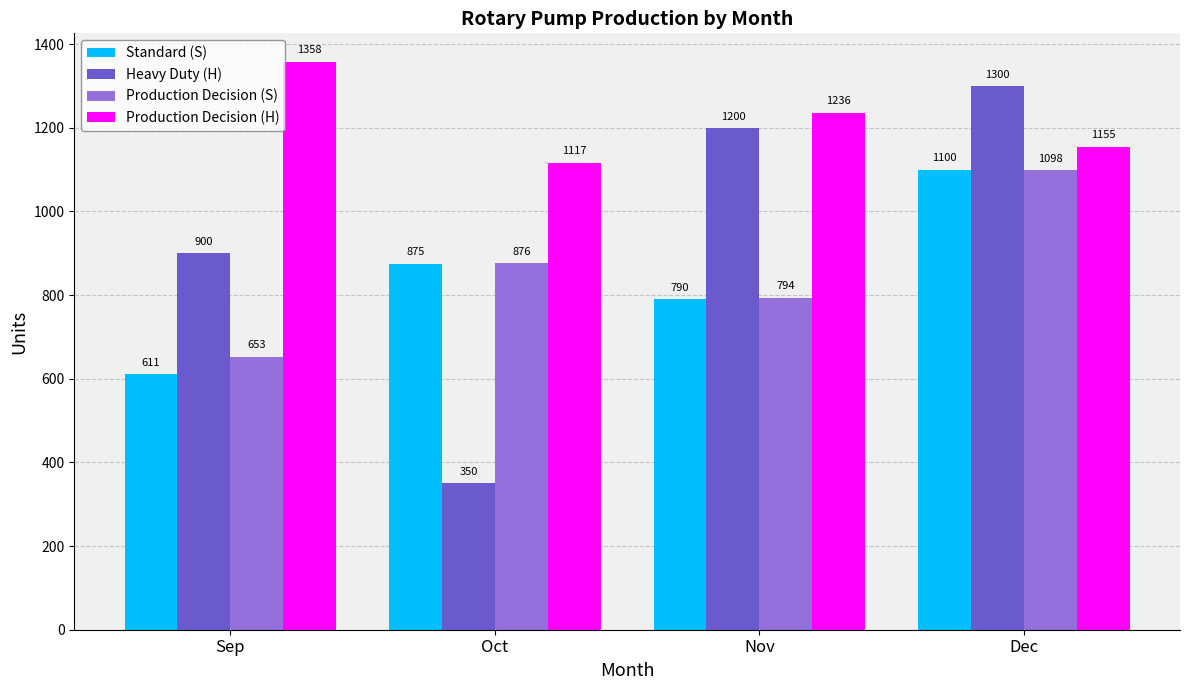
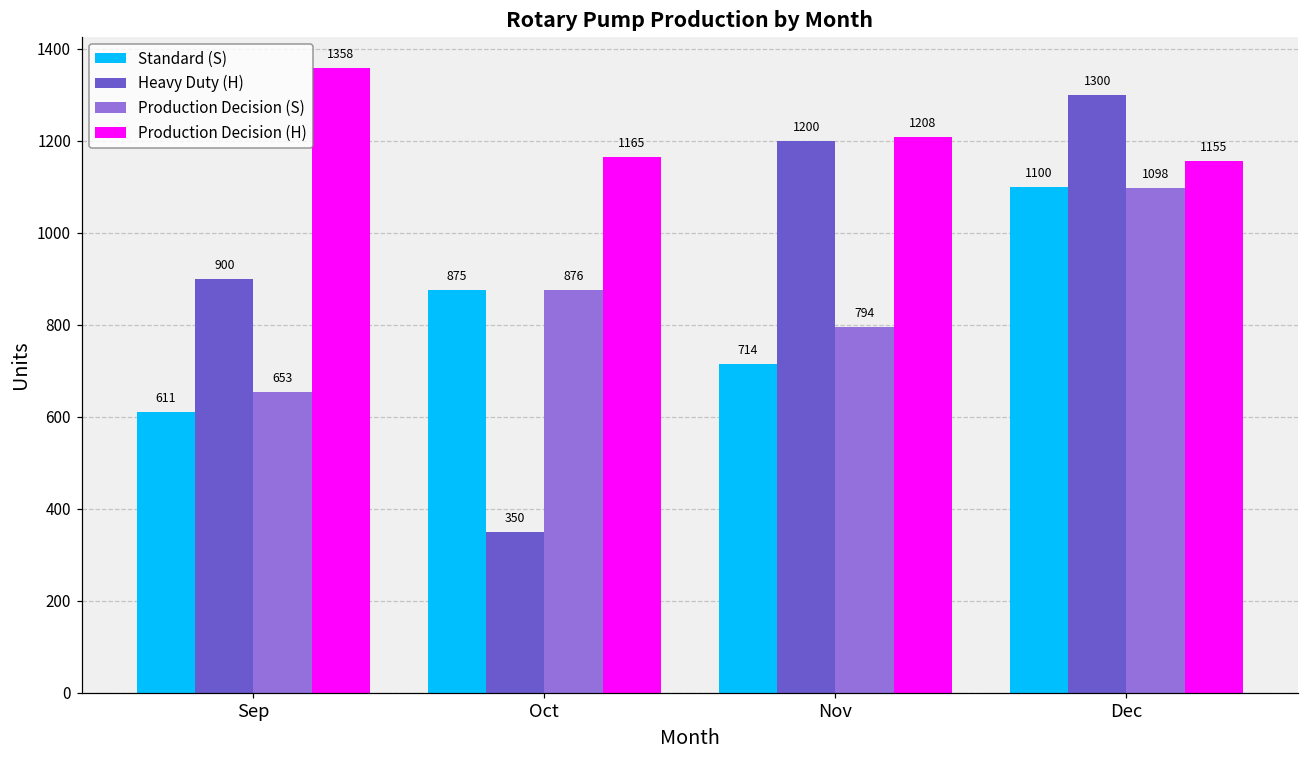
  {
    "Standard (S)": {
      "Sep": 611,
      "Oct": 875,
-     "Nov": 790,
+     "Nov": 714,
      "Dec": 1100
    },
    "Production Decision (H)": {
      "Sep": 1358,
-     "Oct": 1117,
-     "Nov": 1236,
+     "Oct": 1165,
+     "Nov": 1208,
      "Dec": 1155
    }
  }
